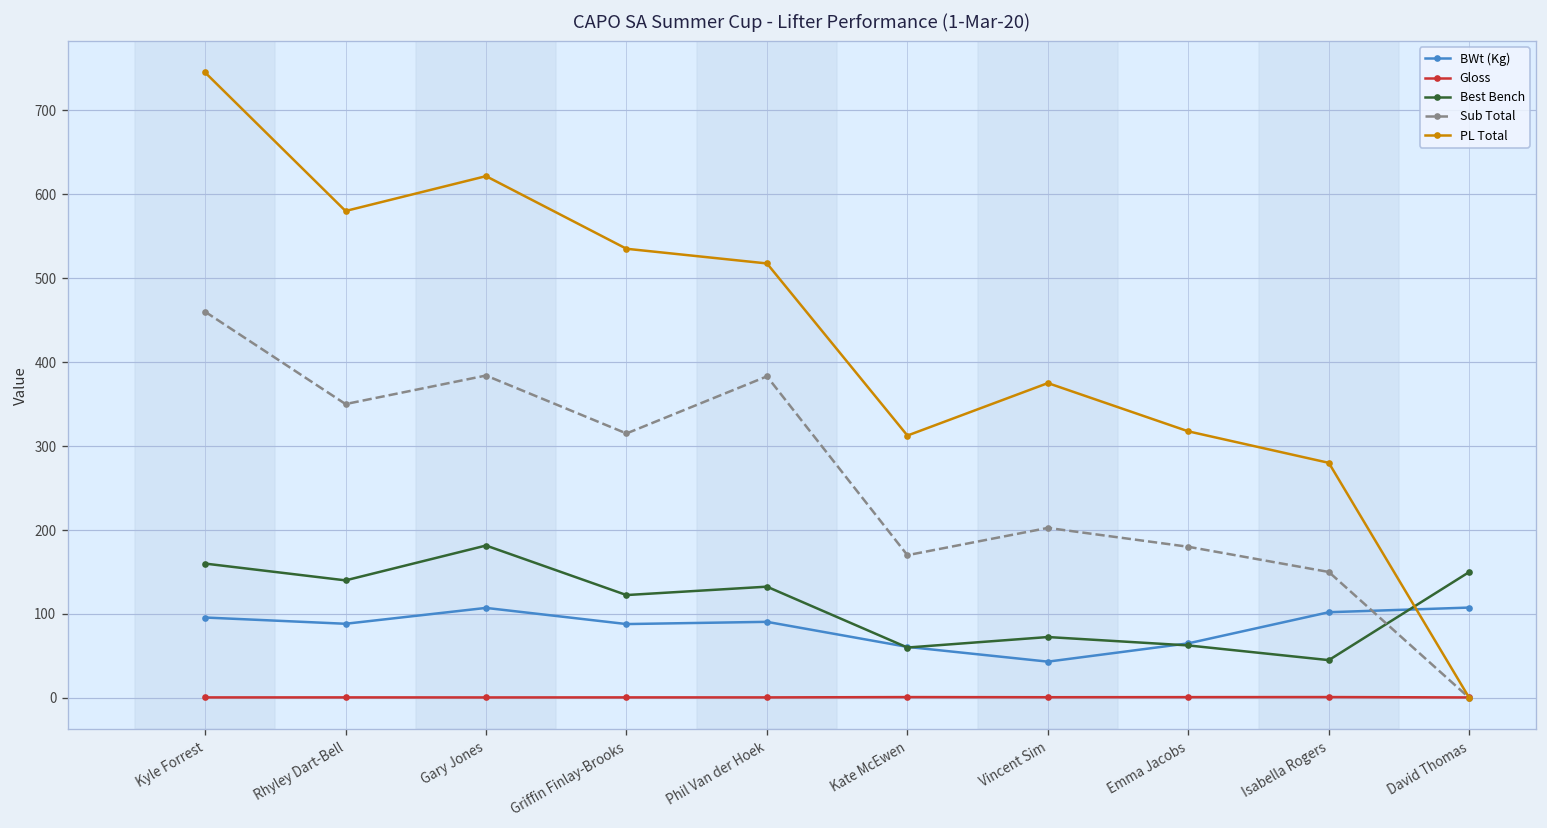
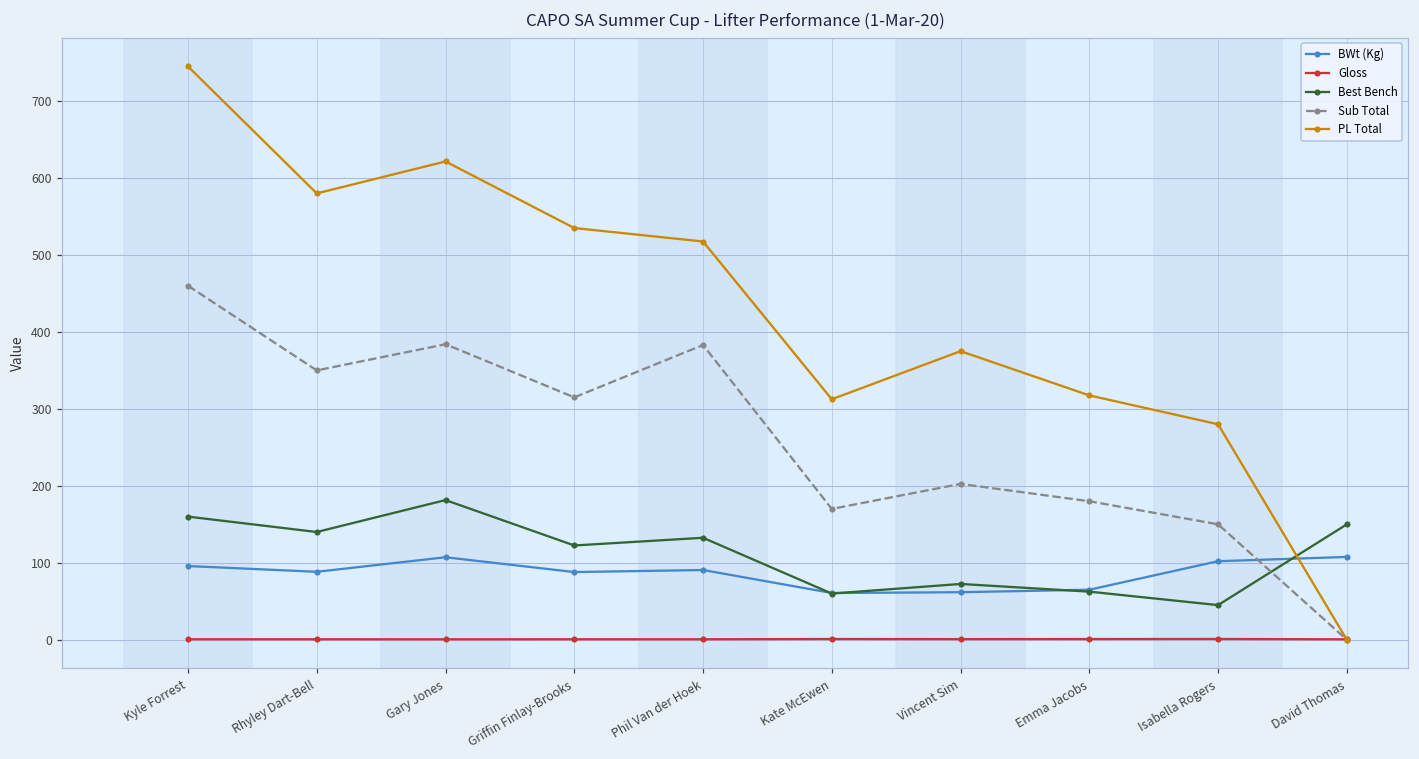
  {
    "BWt (Kg)": {
      "Kyle Forrest": 100,
      "Rhyley Dart-Bell": 90,
      "Gary Jones": 110,
      "Griffin Finlay-Brooks": 90,
      "Phil Van der Hoek": 90,
-     "Vincent Sim": 40,
+     "Vincent Sim": 60,
      "Isabella Rogers": 100,
      "David Thomas": 110
    },
    "Gloss": {
      "Kyle Forrest": 0,
      "Rhyley Dart-Bell": 0,
      "Gary Jones": 0,
      "Griffin Finlay-Brooks": 0,
      "Phil Van der Hoek": 0,
      "Kate McEwen": 0,
      "Vincent Sim": 0,
      "Emma Jacobs": 0,
      "Isabella Rogers": 0
    },
    "Best Bench": {
      "Kyle Forrest": 160,
      "Rhyley Dart-Bell": 140,
      "Gary Jones": 180,
      "Griffin Finlay-Brooks": 120,
      "Phil Van der Hoek": 130,
      "Vincent Sim": 70,
      "Isabella Rogers": 50,
      "David Thomas": 150
    },
    "Sub Total": {
      "Kyle Forrest": 460,
      "Rhyley Dart-Bell": 350,
      "Gary Jones": 380,
      "Griffin Finlay-Brooks": 320,
      "Phil Van der Hoek": 380,
      "Kate McEwen": 170,
      "Vincent Sim": 200,
      "Emma Jacobs": 180,
      "Isabella Rogers": 150
    },
    "PL Total": {
      "Kyle Forrest": 750,
      "Rhyley Dart-Bell": 580,
      "Gary Jones": 620,
      "Griffin Finlay-Brooks": 540,
      "Phil Van der Hoek": 520,
      "Kate McEwen": 310,
      "Vincent Sim": 380,
      "Emma Jacobs": 320,
      "Isabella Rogers": 280
    }
  }
